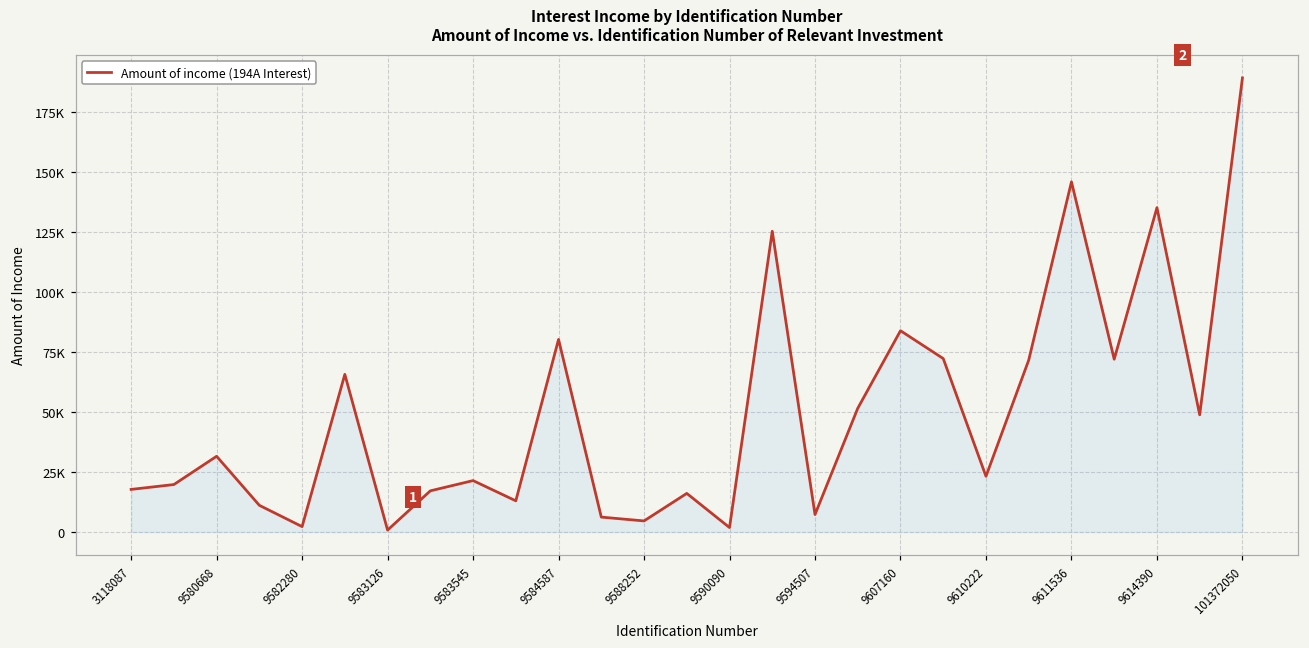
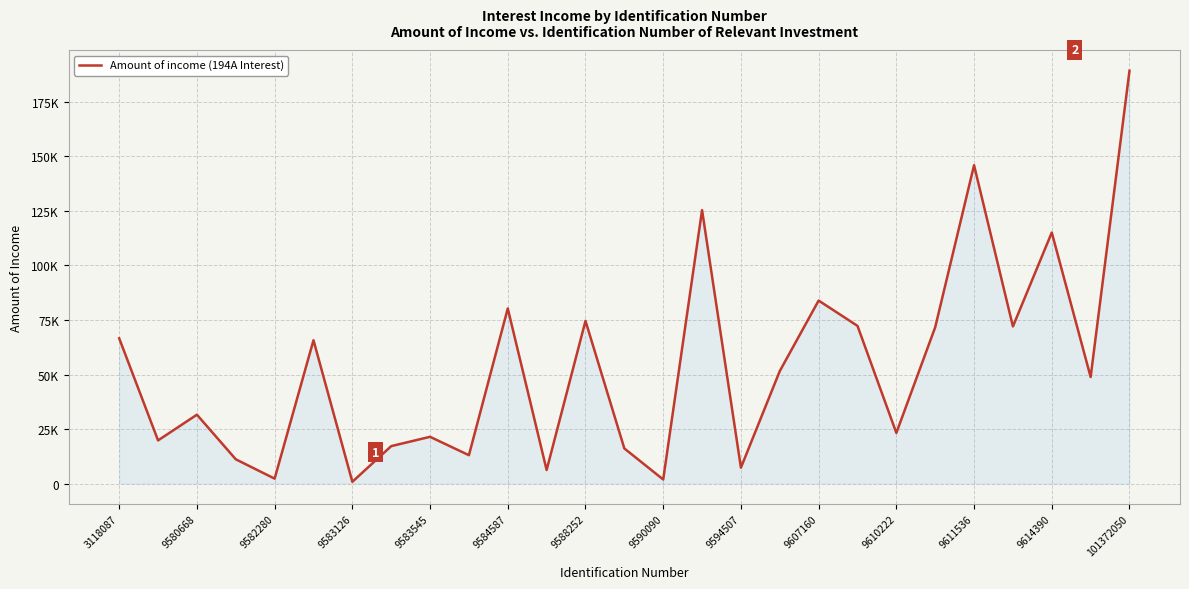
  {
-   "3118087": 18000,
+   "3118087": 67000,
    "9580668": 32000,
    "9582280": 2000,
    "9583126": 1000,
    "9583545": 21000,
    "9584587": 80000,
-   "9588252": 5000,
+   "9588252": 75000,
    "9590090": 2000,
    "9594507": 7000,
    "9607160": 84000,
    "9610222": 23000,
    "9611536": 146000,
-   "9614390": 135000,
+   "9614390": 115000,
    "101372050": 189000
  }
